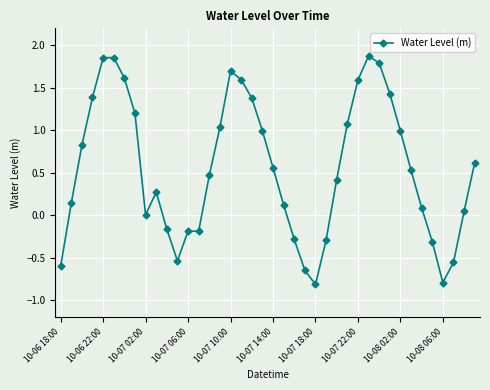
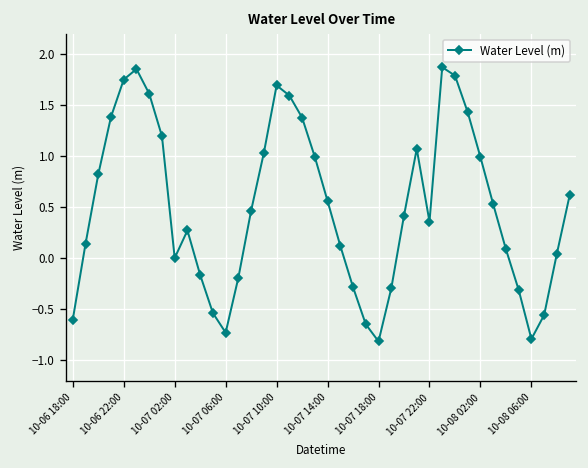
  {
    "10-06 18:00": -0.6,
-   "10-06 22:00": 1.9,
+   "10-06 22:00": 1.8,
    "10-07 02:00": 0.0,
-   "10-07 06:00": -0.2,
+   "10-07 06:00": -0.7,
    "10-07 10:00": 1.7,
    "10-07 14:00": 0.6,
    "10-07 18:00": -0.8,
-   "10-07 22:00": 1.6,
+   "10-07 22:00": 0.4,
    "10-08 02:00": 1.0,
    "10-08 06:00": -0.8
  }
